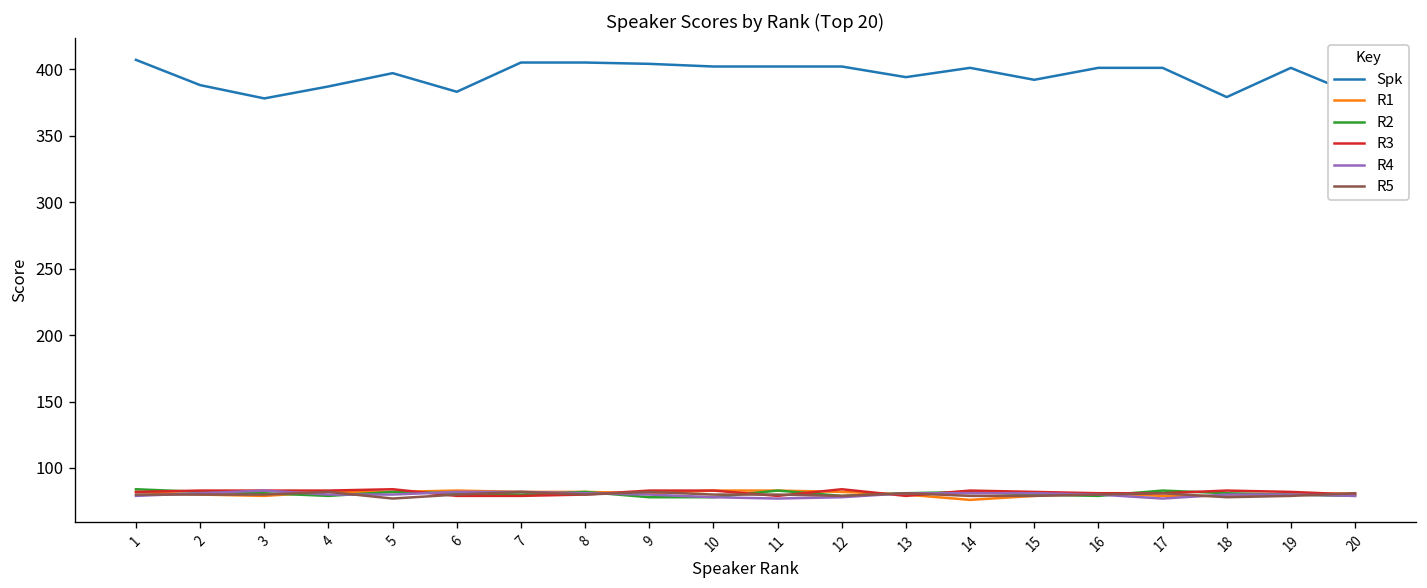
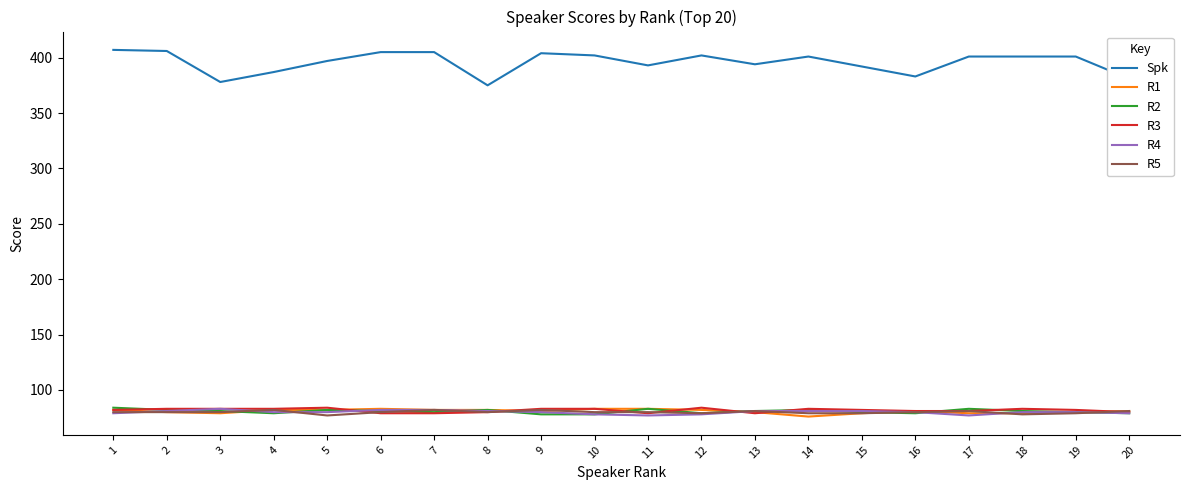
  {
    "Spk": {
      "1": 407,
-     "2": 388,
+     "2": 406,
      "3": 378,
      "4": 387,
      "5": 397,
-     "6": 383,
+     "6": 405,
      "7": 405,
-     "8": 405,
+     "8": 375,
      "9": 404,
      "10": 402,
-     "11": 402,
+     "11": 393,
      "12": 402,
      "13": 394,
      "14": 401,
      "15": 392,
-     "16": 401,
+     "16": 383,
      "17": 401,
-     "18": 379,
+     "18": 401,
      "19": 401
    },
    "R1": {
      "14": 76
    },
    "R5": {
      "5": 77
    }
  }
